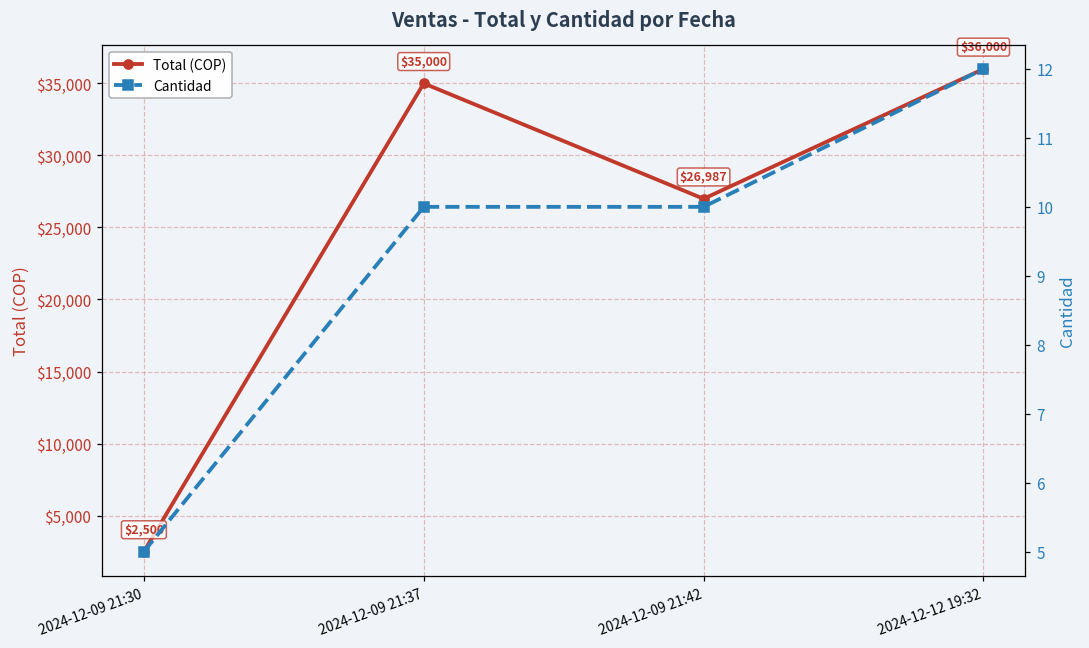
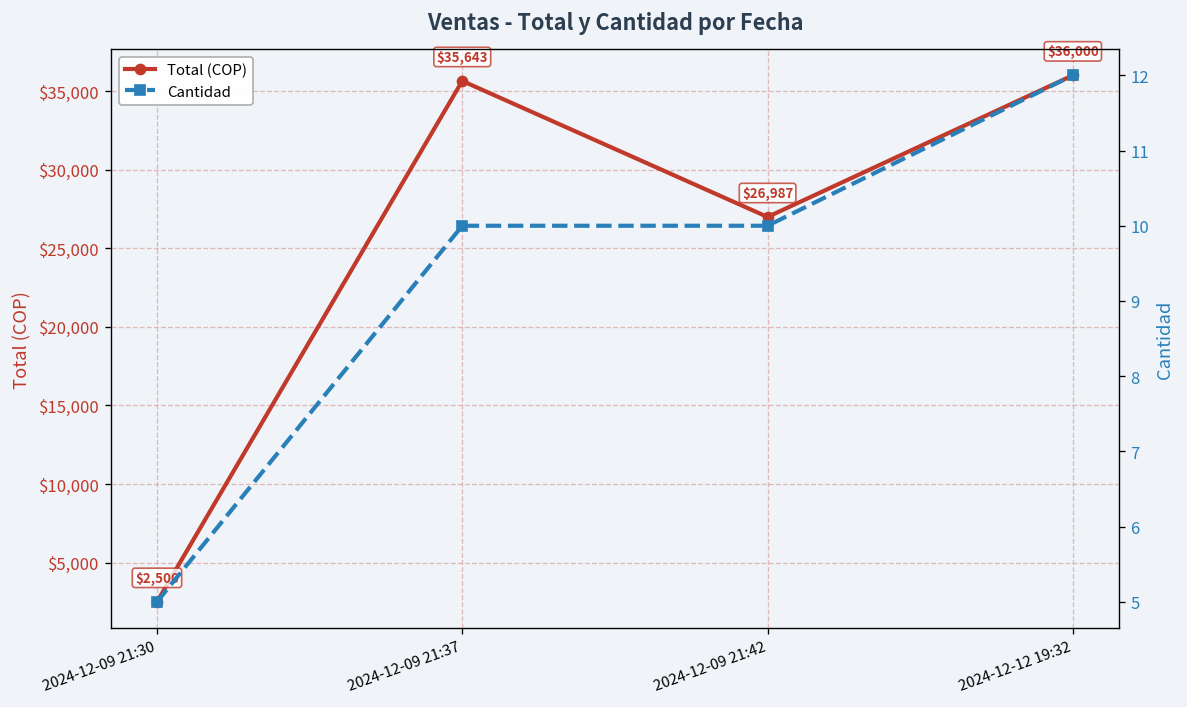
  {
    "Total (COP)": {
-     "2024-12-09 21:37": "$35,000"
+     "2024-12-09 21:37": "$35,643"
    }
  }
